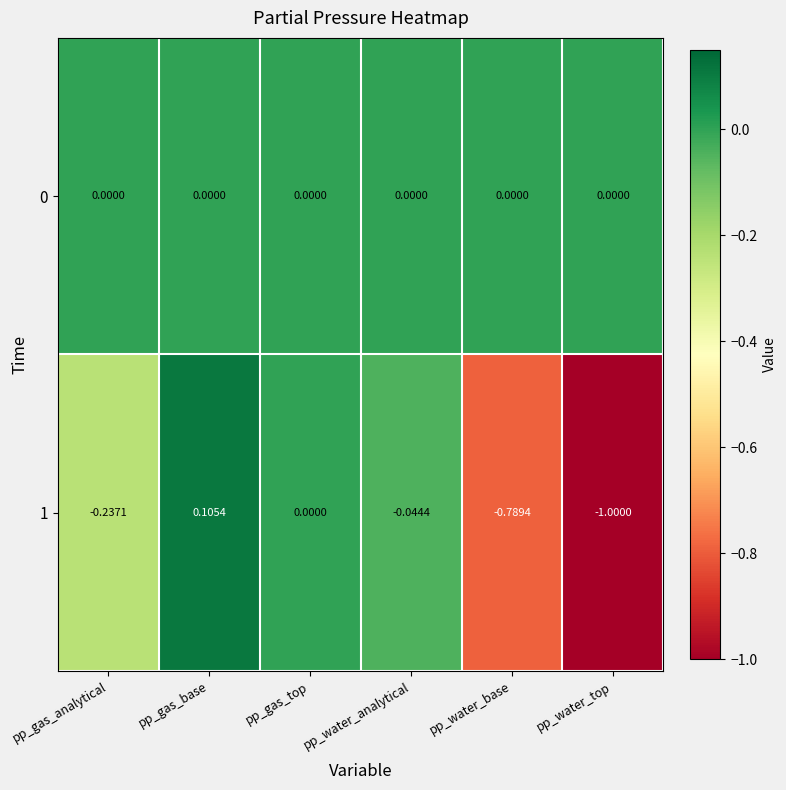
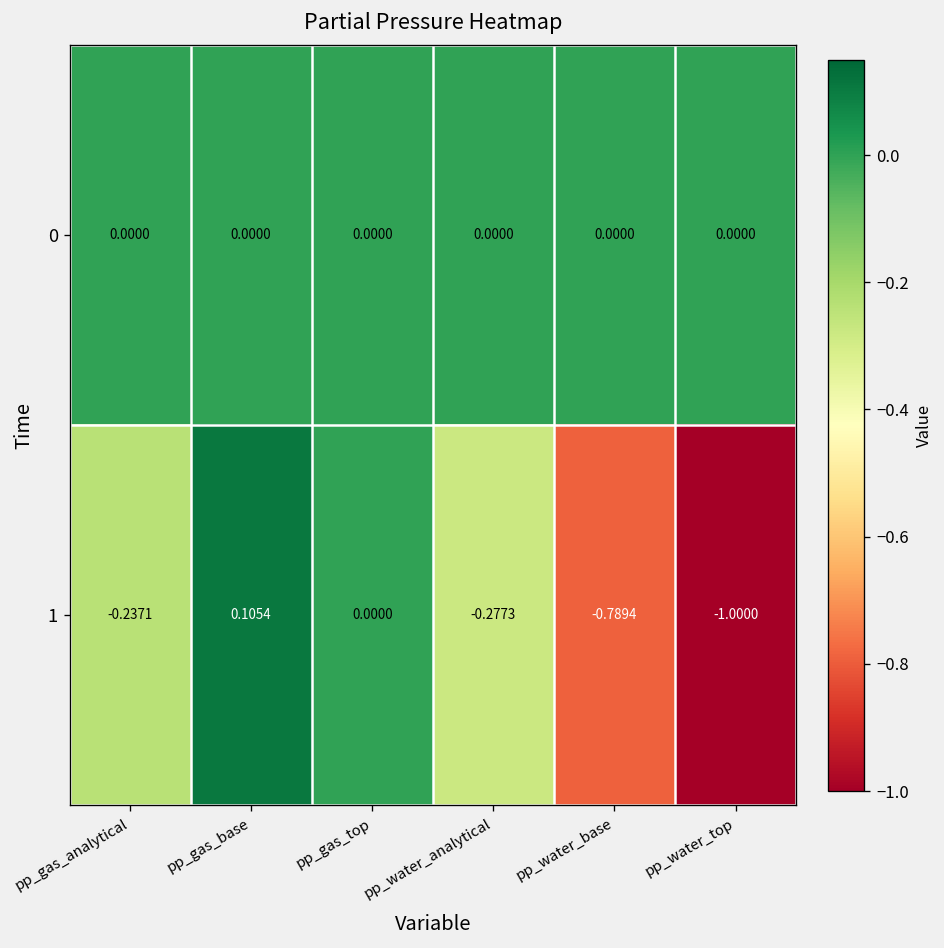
  {
    "0": {
      "pp_gas_analytical": 0.0000,
      "pp_gas_base": 0.0000,
      "pp_gas_top": 0.0000,
      "pp_water_analytical": 0.0000,
      "pp_water_base": 0.0000,
      "pp_water_top": 0.0000
    },
    "1": {
      "pp_gas_analytical": -0.2371,
      "pp_gas_base": 0.1054,
      "pp_gas_top": 0.0000,
-     "pp_water_analytical": -0.0444,
+     "pp_water_analytical": -0.2773,
      "pp_water_base": -0.7894,
      "pp_water_top": -1.0000
    }
  }
